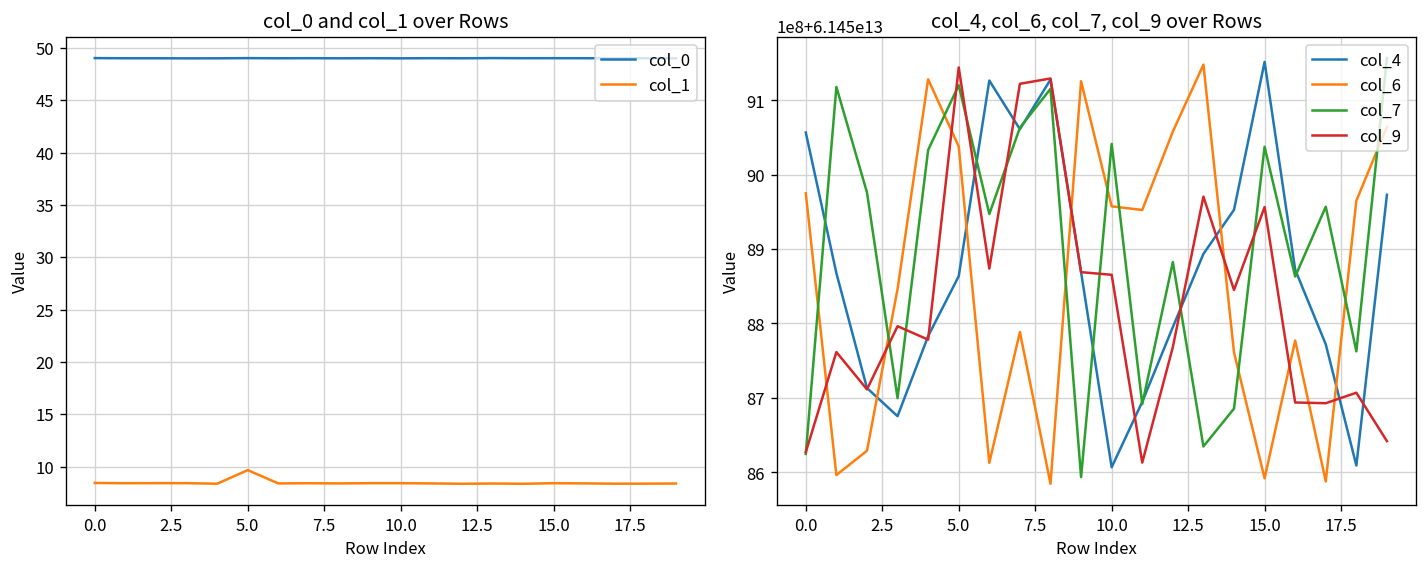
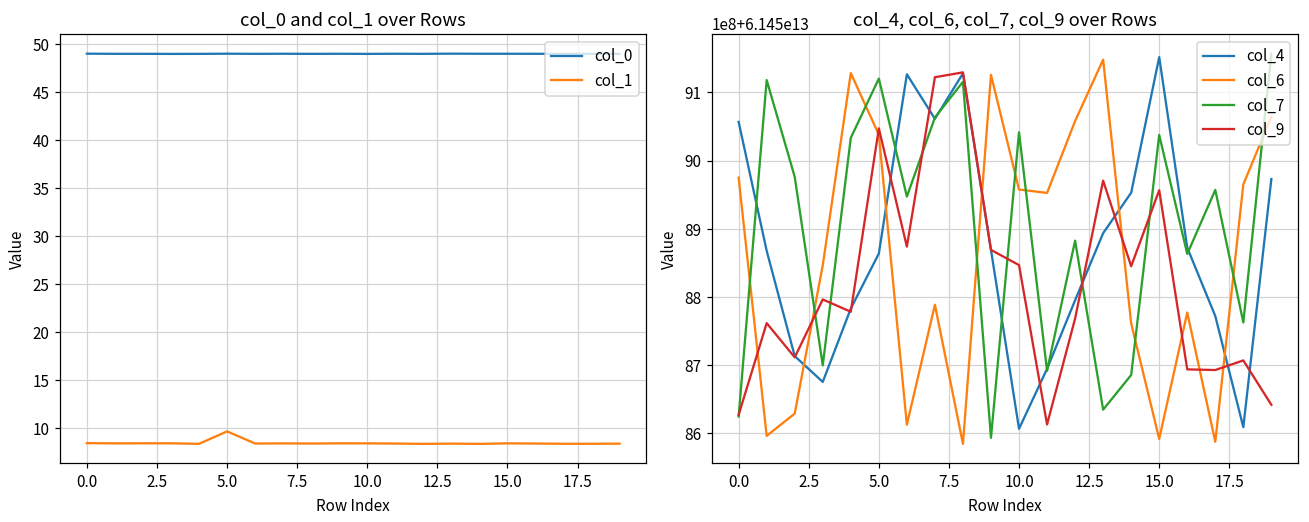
  {
    "col_0 and col_1 over Rows": {
      "col_0": {
        "0.0": 49,
        "5.0": 49,
        "10.0": 49,
        "15.0": 49
      },
      "col_1": {
        "0.0": 8,
        "5.0": 10,
        "10.0": 8,
        "15.0": 8
      }
    },
    "col_4, col_6, col_7, col_9 over Rows": {
      "col_4": {
        "0.0": 61459060000000,
        "5.0": 61458860000000,
        "10.0": 61458610000000,
        "15.0": 61459150000000
      },
      "col_6": {
        "0.0": 61458980000000,
        "5.0": 61459040000000,
        "10.0": 61458960000000,
        "15.0": 61458590000000
      },
      "col_7": {
        "5.0": 61459120000000,
        "10.0": 61459040000000,
        "15.0": 61459040000000
      },
      "col_9": {
-       "5.0": 61459140000000,
-       "10.0": 61458870000000,
+       "5.0": 61459050000000,
+       "10.0": 61458850000000,
        "15.0": 61458960000000
      }
    }
  }
